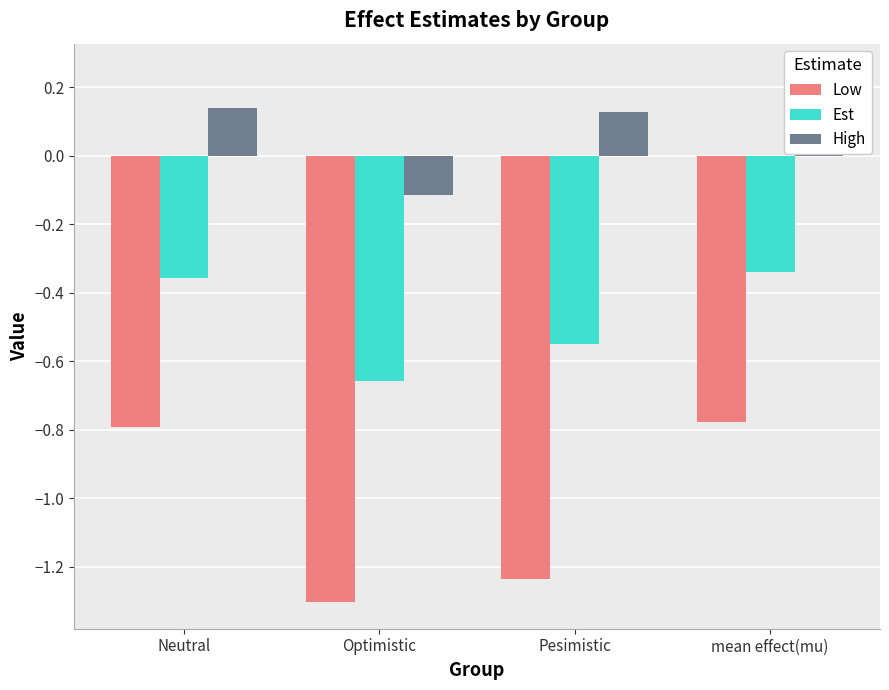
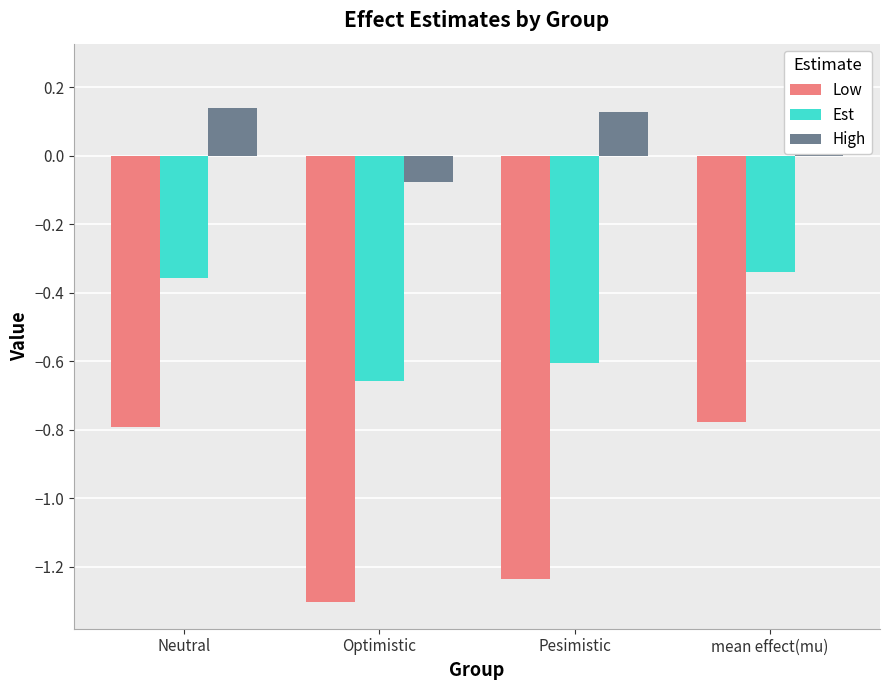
  {
    "Low": {
      "Neutral": -0.79,
      "Optimistic": -1.30,
      "Pesimistic": -1.24,
      "mean effect(mu)": -0.78
    },
    "Est": {
      "Neutral": -0.36,
      "Optimistic": -0.66,
-     "Pesimistic": -0.55,
+     "Pesimistic": -0.61,
      "mean effect(mu)": -0.34
    },
    "High": {
      "Neutral": 0.14,
-     "Optimistic": -0.11,
+     "Optimistic": -0.08,
      "Pesimistic": 0.13
    }
  }
